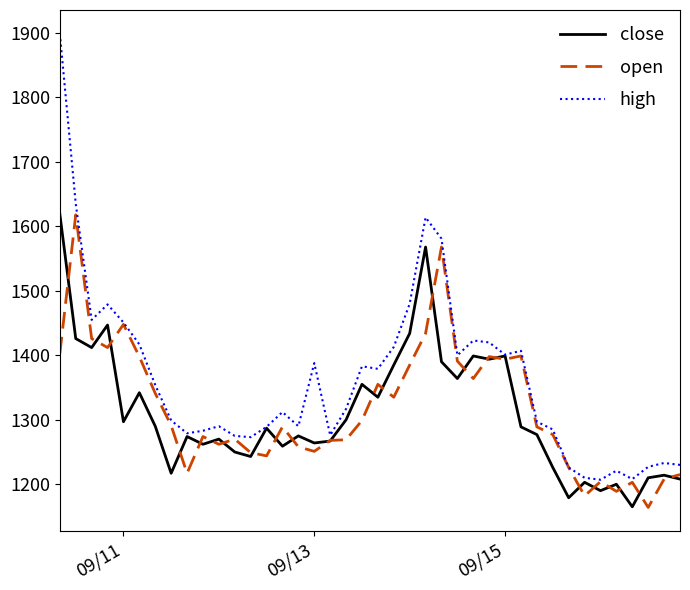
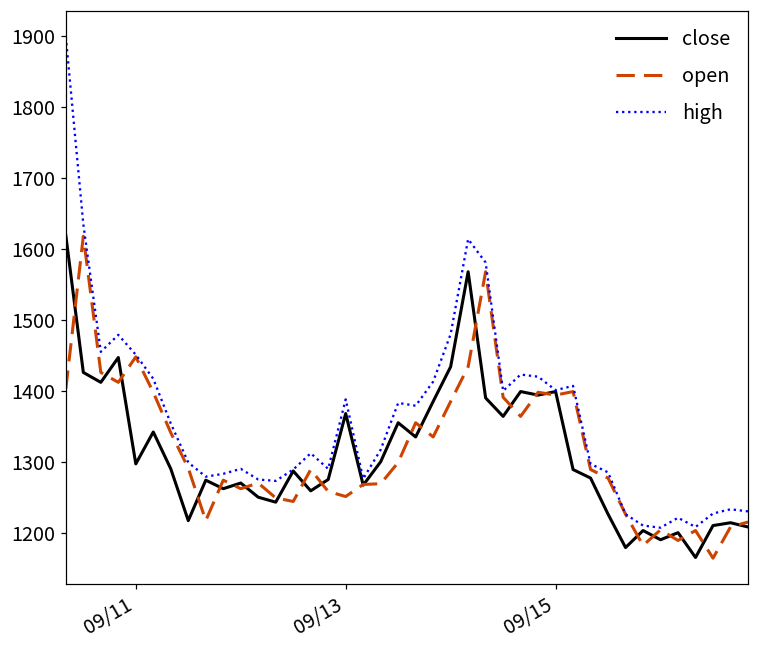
  {
    "close": {
      "09/11": 1300,
-     "09/13": 1260
+     "09/13": 1370
    },
    "open": {
      "09/13": 1250,
      "09/15": 1390
    },
    "high": {
      "09/13": 1390
    }
  }
